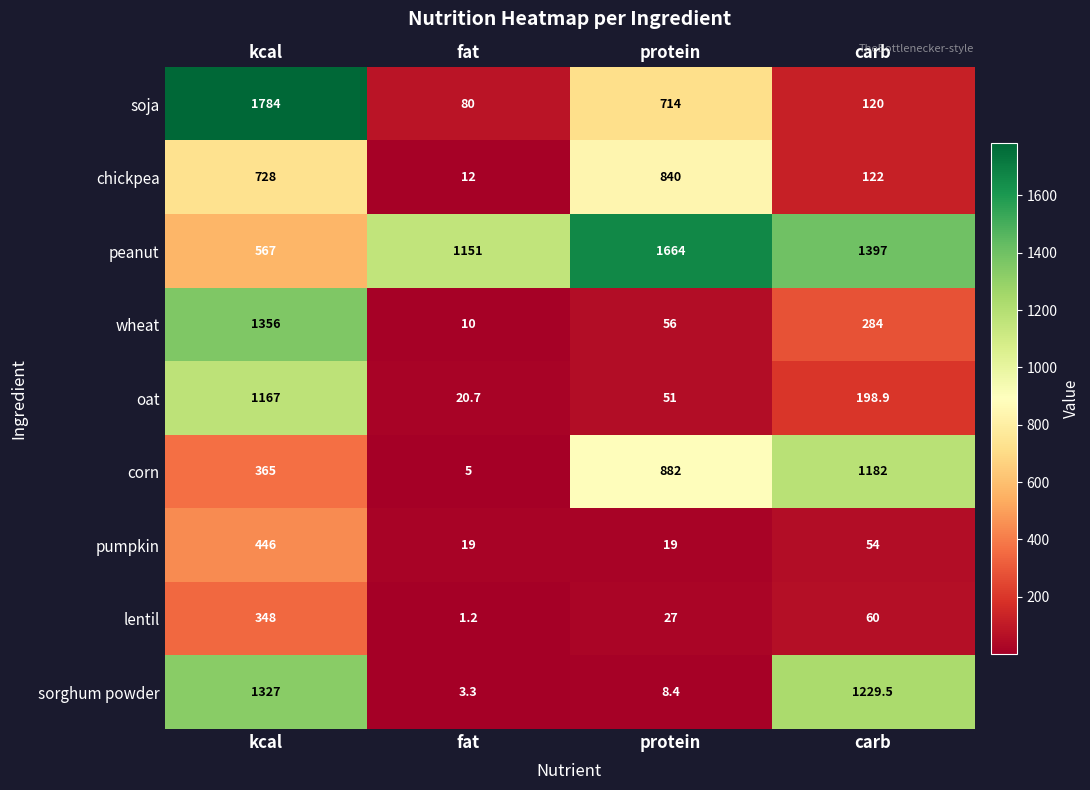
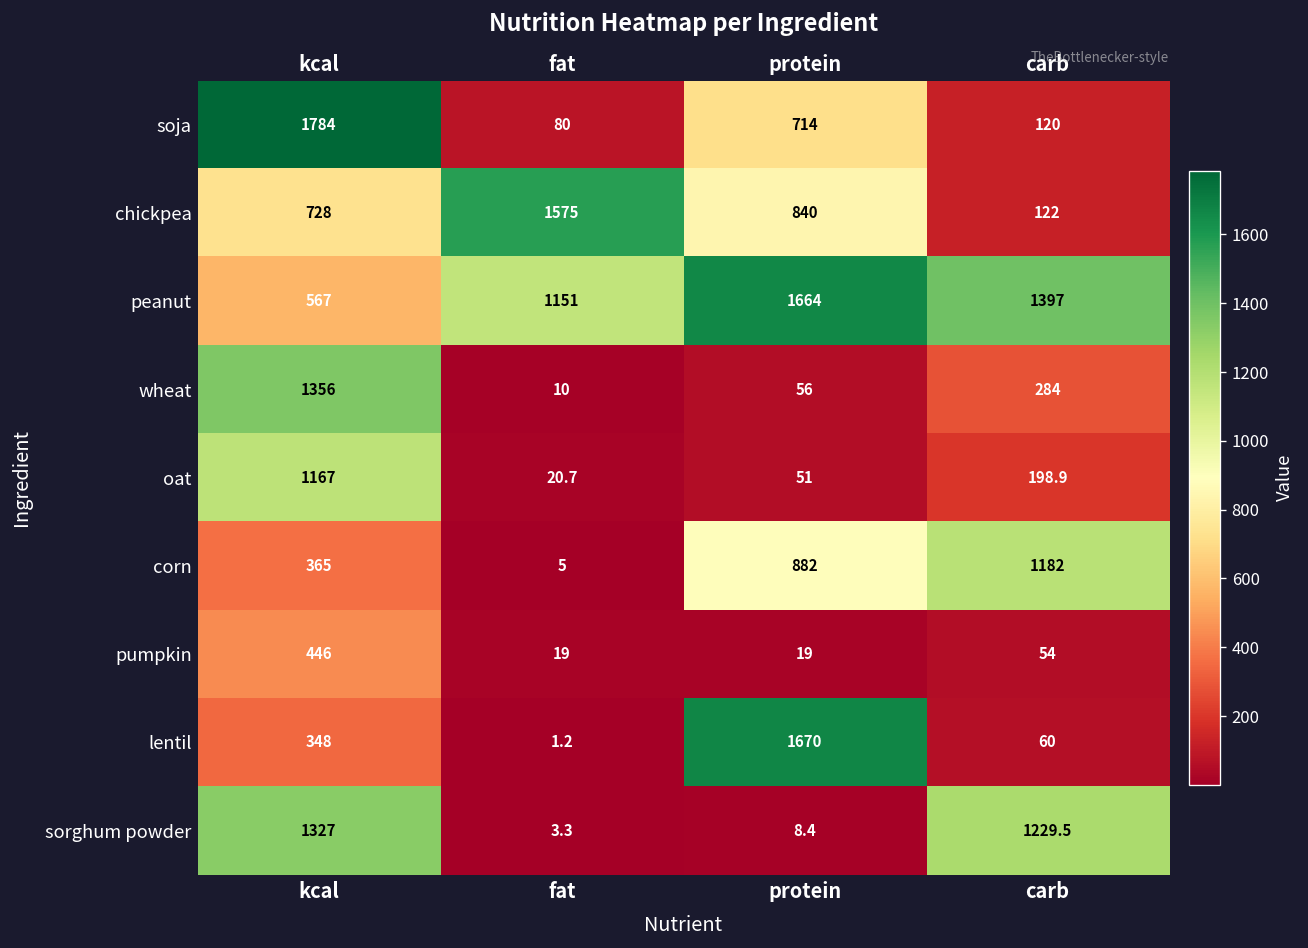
  {
    "soja": {
      "kcal": 1784,
      "fat": 80,
      "protein": 714,
      "carb": 120
    },
    "chickpea": {
      "kcal": 728,
-     "fat": 12,
+     "fat": 1575,
      "protein": 840,
      "carb": 122
    },
    "peanut": {
      "kcal": 567,
      "fat": 1151,
      "protein": 1664,
      "carb": 1397
    },
    "wheat": {
      "kcal": 1356,
      "fat": 10,
      "protein": 56,
      "carb": 284
    },
    "oat": {
      "kcal": 1167,
      "fat": 20.7,
      "protein": 51,
      "carb": 198.9
    },
    "corn": {
      "kcal": 365,
      "fat": 5,
      "protein": 882,
      "carb": 1182
    },
    "pumpkin": {
      "kcal": 446,
      "fat": 19,
      "protein": 19,
      "carb": 54
    },
    "lentil": {
      "kcal": 348,
      "fat": 1.2,
-     "protein": 27,
+     "protein": 1670,
      "carb": 60
    },
    "sorghum powder": {
      "kcal": 1327,
      "fat": 3.3,
      "protein": 8.4,
      "carb": 1229.5
    }
  }
